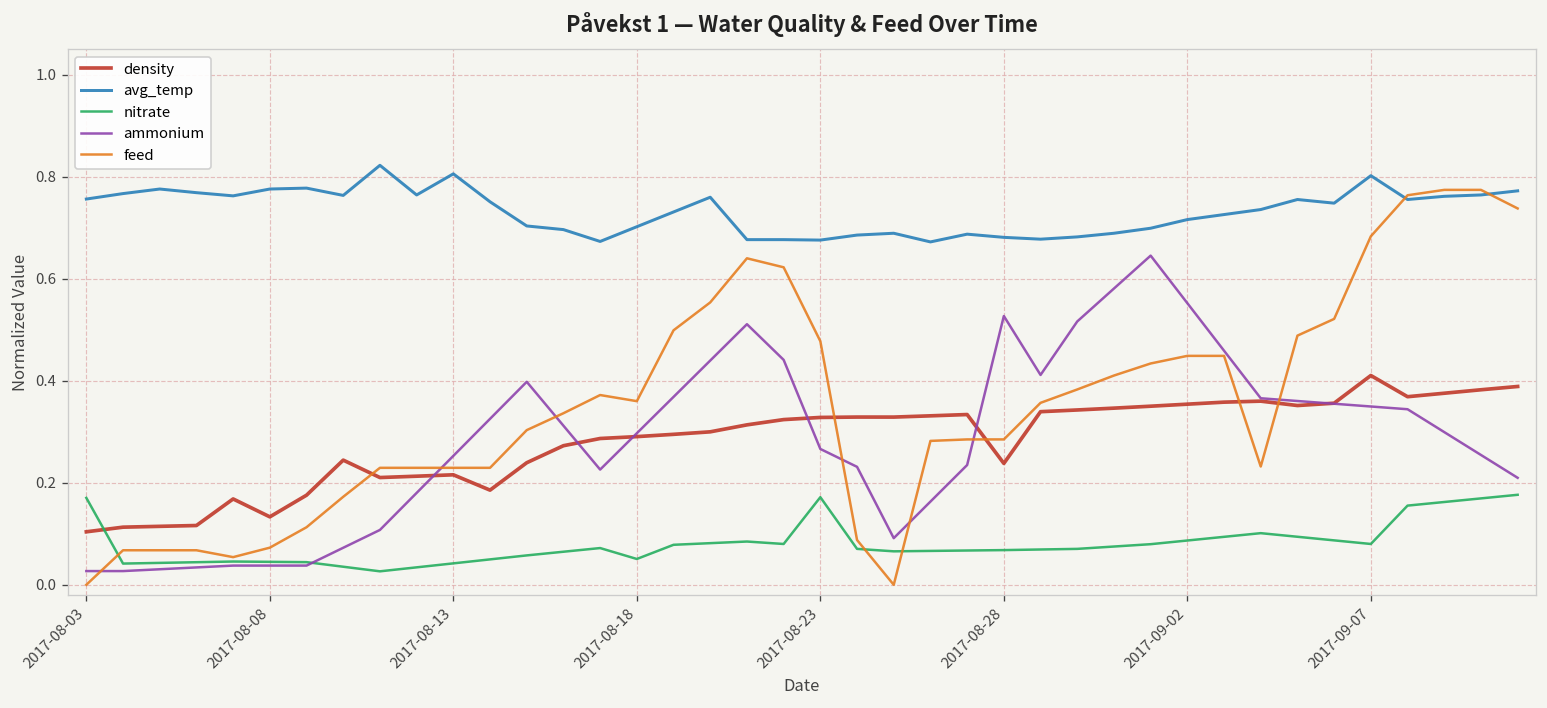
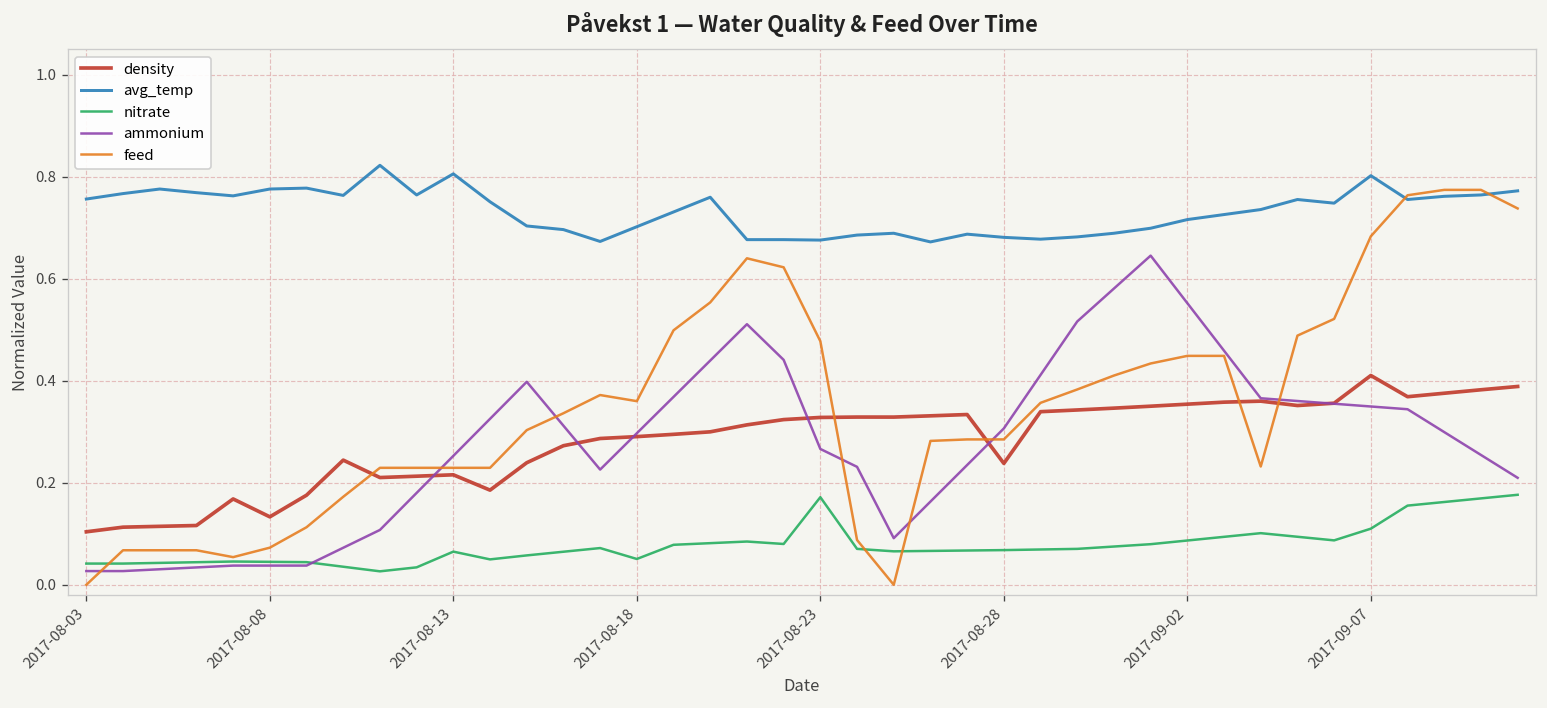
  {
    "density": {
      "2017-08-03": 0.10,
      "2017-08-08": 0.13,
      "2017-08-13": 0.22,
      "2017-08-18": 0.29,
      "2017-08-23": 0.33,
      "2017-08-28": 0.24,
      "2017-09-02": 0.35,
      "2017-09-07": 0.41
    },
    "avg_temp": {
      "2017-08-03": 0.76,
      "2017-08-08": 0.78,
      "2017-08-13": 0.81,
      "2017-08-18": 0.70,
      "2017-08-23": 0.68,
      "2017-08-28": 0.68,
      "2017-09-02": 0.72,
      "2017-09-07": 0.80
    },
    "nitrate": {
-     "2017-08-03": 0.17,
+     "2017-08-03": 0.04,
      "2017-08-08": 0.05,
-     "2017-08-13": 0.04,
+     "2017-08-13": 0.07,
      "2017-08-18": 0.05,
      "2017-08-23": 0.17,
      "2017-08-28": 0.07,
      "2017-09-02": 0.09,
-     "2017-09-07": 0.08
+     "2017-09-07": 0.11
    },
    "ammonium": {
      "2017-08-03": 0.03,
      "2017-08-08": 0.04,
      "2017-08-13": 0.25,
      "2017-08-18": 0.30,
      "2017-08-23": 0.27,
-     "2017-08-28": 0.53,
+     "2017-08-28": 0.31,
      "2017-09-02": 0.55,
      "2017-09-07": 0.35
    },
    "feed": {
      "2017-08-03": 0.00,
      "2017-08-08": 0.07,
      "2017-08-13": 0.23,
      "2017-08-18": 0.36,
      "2017-08-23": 0.48,
      "2017-08-28": 0.28,
      "2017-09-02": 0.45,
      "2017-09-07": 0.68
    }
  }
